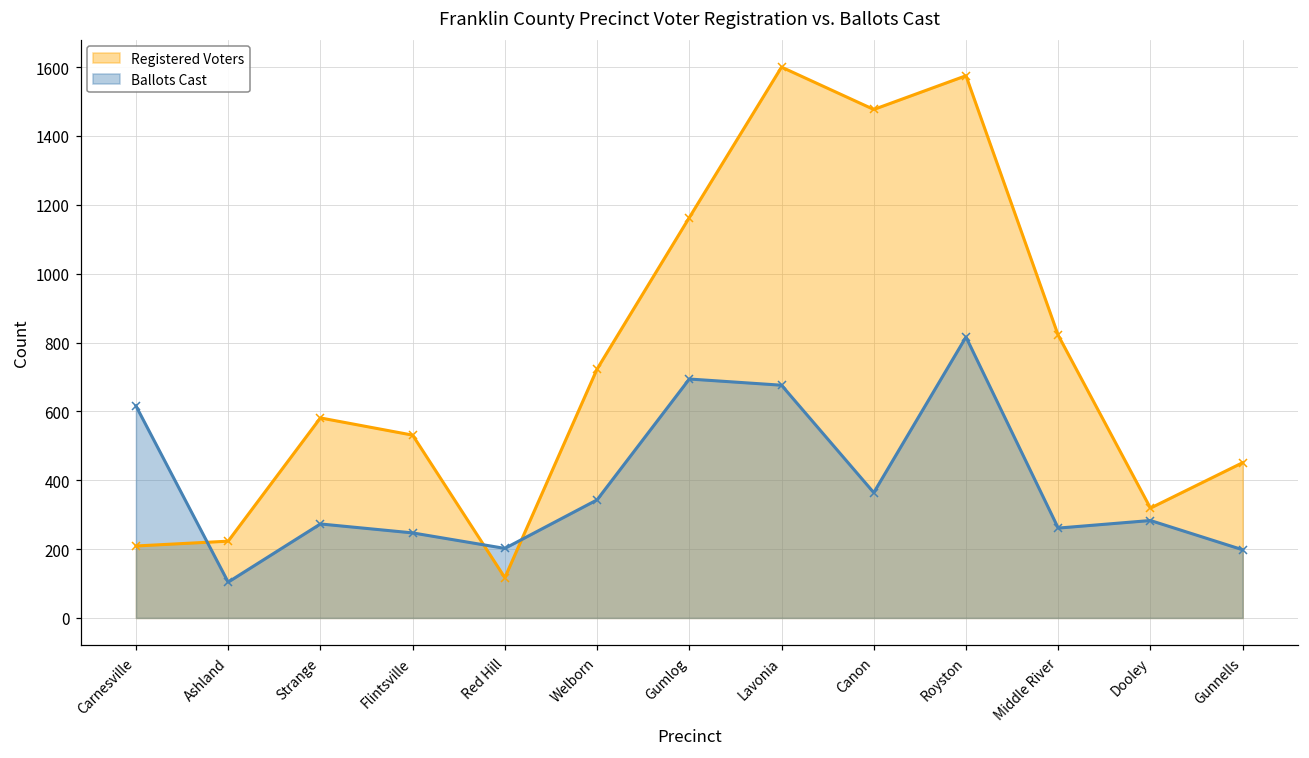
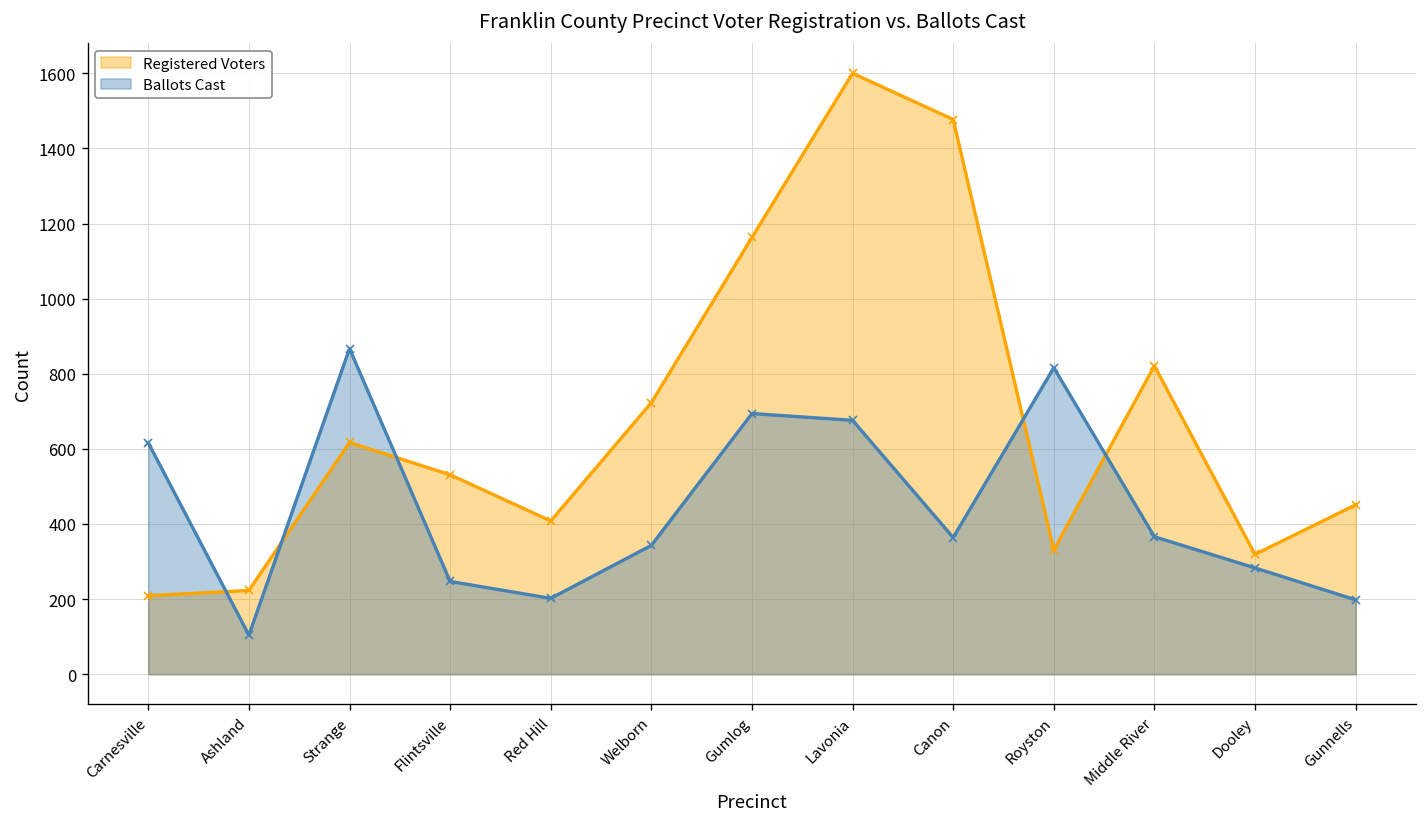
  {
    "Registered Voters": {
      "Carnesville": 210,
      "Ashland": 220,
-     "Strange": 580,
+     "Strange": 620,
      "Flintsville": 530,
-     "Red Hill": 120,
+     "Red Hill": 410,
      "Welborn": 720,
      "Gumlog": 1160,
      "Lavonia": 1600,
      "Canon": 1480,
-     "Royston": 1580,
+     "Royston": 330,
      "Middle River": 820,
      "Dooley": 320,
      "Gunnells": 450
    },
    "Ballots Cast": {
      "Carnesville": 620,
      "Ashland": 100,
-     "Strange": 270,
+     "Strange": 870,
      "Flintsville": 250,
      "Red Hill": 200,
      "Welborn": 340,
      "Gumlog": 690,
      "Lavonia": 680,
      "Canon": 360,
      "Royston": 820,
-     "Middle River": 260,
+     "Middle River": 370,
      "Dooley": 280,
      "Gunnells": 200
    }
  }
